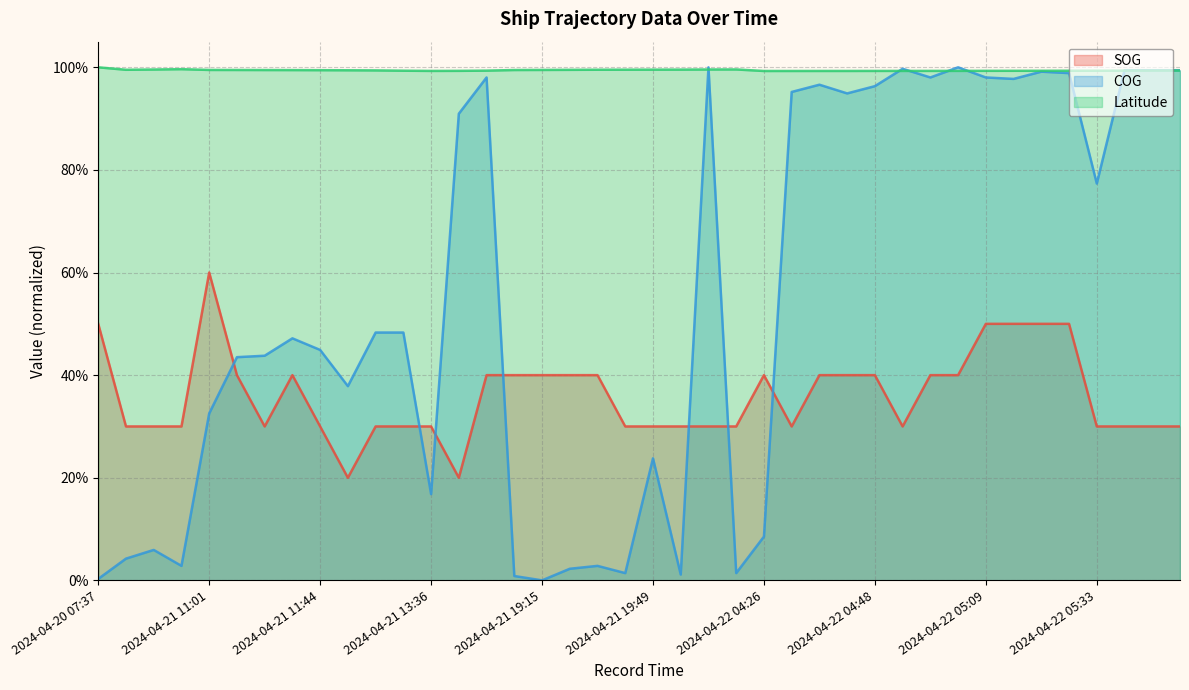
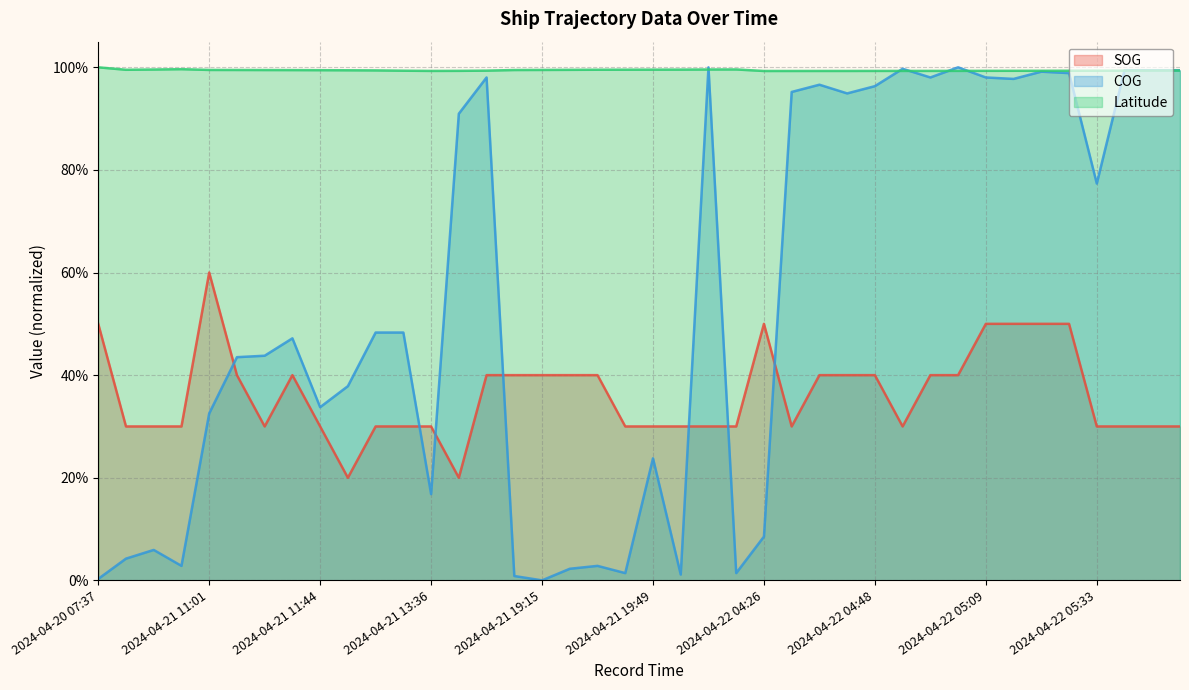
  {
    "SOG": {
      "2024-04-20 07:37": "50%",
      "2024-04-21 11:01": "60%",
      "2024-04-21 11:44": "30%",
      "2024-04-21 13:36": "30%",
      "2024-04-21 19:15": "40%",
      "2024-04-21 19:49": "30%",
-     "2024-04-22 04:26": "40%",
+     "2024-04-22 04:26": "50%",
      "2024-04-22 04:48": "40%",
      "2024-04-22 05:09": "50%",
      "2024-04-22 05:33": "30%"
    },
    "COG": {
      "2024-04-20 07:37": "0%",
      "2024-04-21 11:01": "33%",
-     "2024-04-21 11:44": "45%",
+     "2024-04-21 11:44": "34%",
      "2024-04-21 13:36": "17%",
      "2024-04-21 19:15": "0%",
      "2024-04-21 19:49": "24%",
      "2024-04-22 04:26": "9%",
      "2024-04-22 04:48": "96%",
      "2024-04-22 05:09": "98%",
      "2024-04-22 05:33": "77%"
    },
    "Latitude": {
      "2024-04-20 07:37": "100%",
      "2024-04-21 11:01": "99%",
      "2024-04-21 11:44": "99%",
      "2024-04-21 13:36": "99%",
      "2024-04-21 19:15": "99%",
      "2024-04-21 19:49": "100%",
      "2024-04-22 04:26": "99%",
      "2024-04-22 04:48": "99%",
      "2024-04-22 05:09": "99%"
    }
  }
